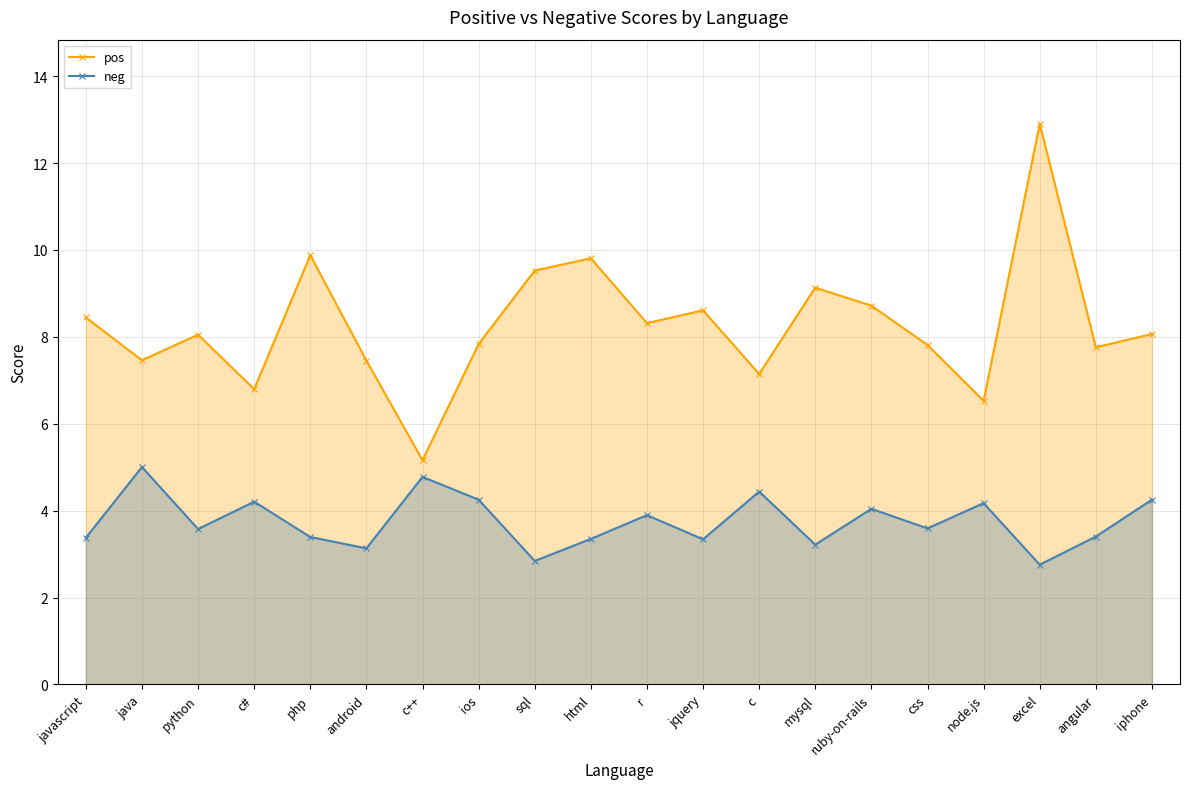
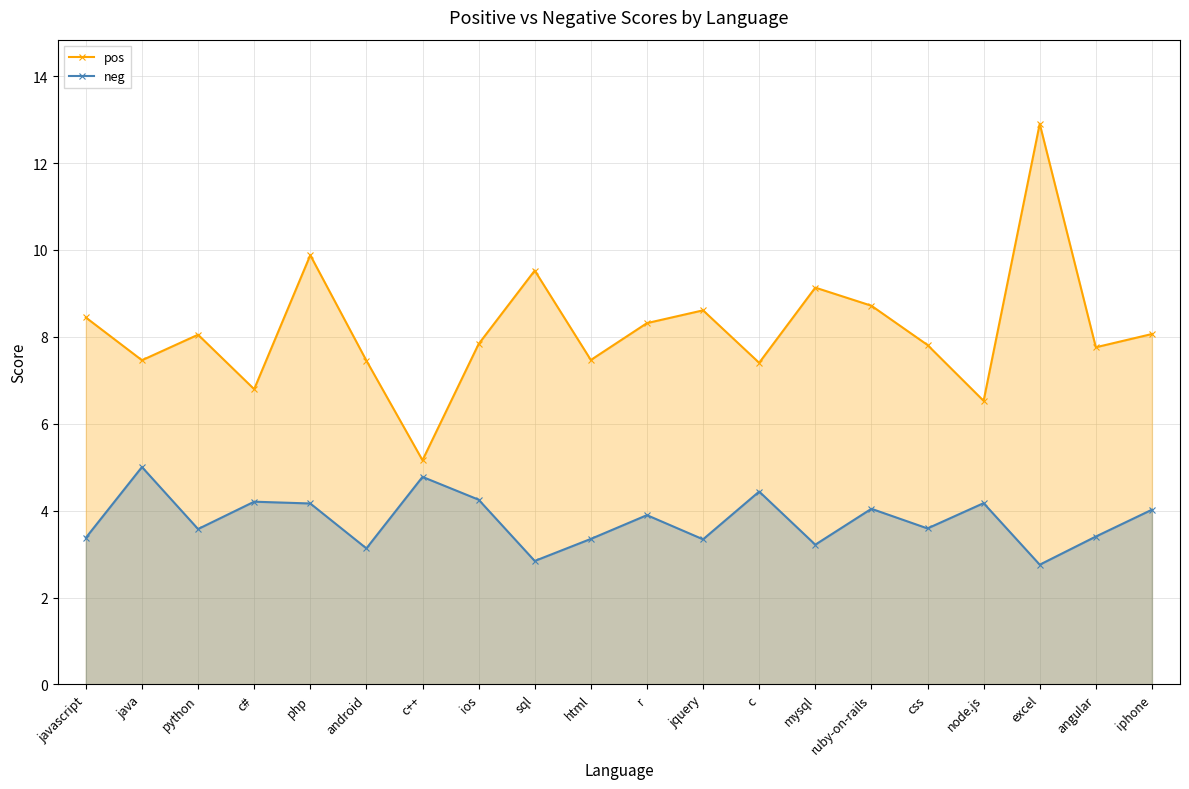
  {
    "pos": {
      "javascript": 8.4,
      "java": 7.5,
      "python": 8.0,
      "c#": 6.8,
      "php": 9.9,
      "android": 7.5,
      "c++": 5.2,
      "ios": 7.8,
      "sql": 9.5,
-     "html": 9.8,
+     "html": 7.5,
      "r": 8.3,
      "jquery": 8.6,
-     "c": 7.1,
+     "c": 7.4,
      "mysql": 9.1,
      "ruby-on-rails": 8.7,
      "css": 7.8,
      "node.js": 6.5,
      "excel": 12.9,
      "angular": 7.8,
      "iphone": 8.1
    },
    "neg": {
      "javascript": 3.4,
      "java": 5.0,
      "python": 3.6,
      "c#": 4.2,
-     "php": 3.4,
+     "php": 4.2,
      "android": 3.1,
      "c++": 4.8,
      "ios": 4.3,
      "sql": 2.8,
      "html": 3.3,
      "r": 3.9,
      "jquery": 3.3,
      "c": 4.4,
      "mysql": 3.2,
      "ruby-on-rails": 4.0,
      "css": 3.6,
      "node.js": 4.2,
      "excel": 2.8,
      "angular": 3.4,
-     "iphone": 4.3
+     "iphone": 4.0
    }
  }
